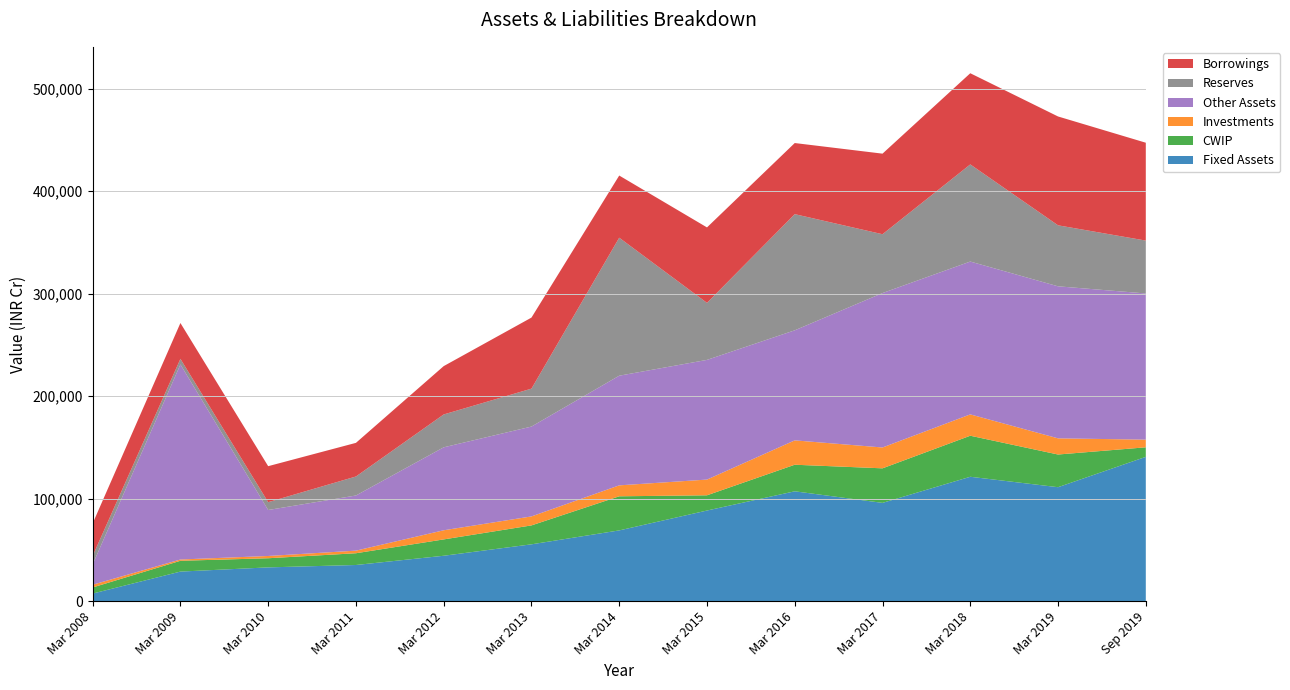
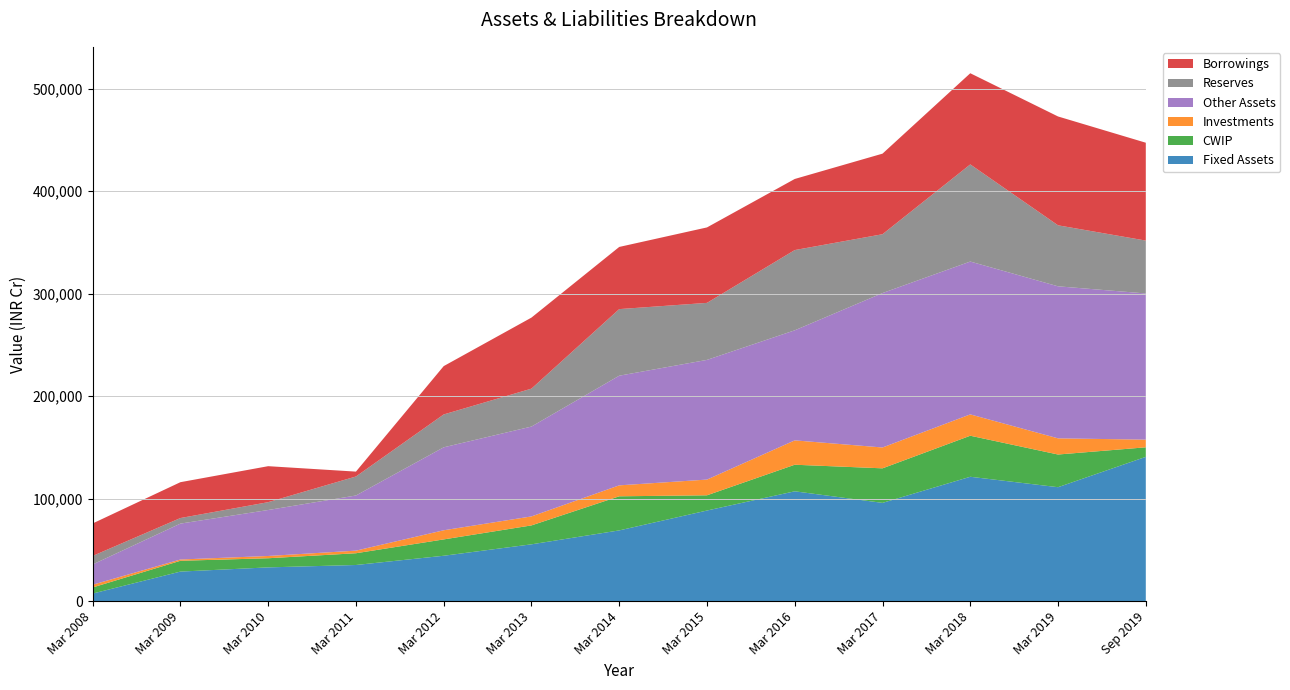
  {
    "Fixed Assets": {
      "Mar 2008": "7,000",
      "Mar 2009": "29,000",
      "Mar 2010": "33,000",
      "Mar 2011": "35,000",
      "Mar 2012": "44,000",
      "Mar 2013": "56,000",
      "Mar 2014": "69,000",
      "Mar 2015": "88,000",
      "Mar 2016": "107,000",
      "Mar 2017": "96,000",
      "Mar 2018": "121,000",
      "Mar 2019": "111,000",
      "Sep 2019": "141,000"
    },
    "CWIP": {
      "Mar 2008": "6,000",
      "Mar 2011": "11,000",
      "Mar 2012": "16,000",
      "Mar 2013": "18,000",
      "Mar 2014": "33,000",
      "Mar 2015": "15,000",
      "Mar 2016": "26,000",
      "Mar 2017": "34,000",
      "Mar 2018": "40,000",
      "Mar 2019": "32,000",
      "Sep 2019": "9,000"
    },
    "Investments": {
      "Mar 2008": "3,000",
      "Mar 2011": "3,000",
      "Mar 2012": "9,000",
      "Mar 2013": "9,000",
      "Mar 2014": "11,000",
      "Mar 2015": "15,000",
      "Mar 2016": "24,000",
      "Mar 2017": "20,000",
      "Mar 2018": "21,000",
      "Mar 2019": "16,000",
      "Sep 2019": "7,000"
    },
    "Other Assets": {
      "Mar 2008": "20,000",
-     "Mar 2009": "190,000",
+     "Mar 2009": "35,000",
      "Mar 2010": "45,000",
      "Mar 2011": "54,000",
      "Mar 2012": "81,000",
      "Mar 2013": "88,000",
      "Mar 2014": "107,000",
      "Mar 2015": "117,000",
      "Mar 2016": "107,000",
      "Mar 2017": "151,000",
      "Mar 2018": "149,000",
      "Mar 2019": "148,000",
      "Sep 2019": "143,000"
    },
    "Reserves": {
      "Mar 2008": "8,000",
      "Mar 2009": "5,000",
      "Mar 2010": "8,000",
      "Mar 2011": "19,000",
      "Mar 2012": "32,000",
      "Mar 2013": "37,000",
-     "Mar 2014": "135,000",
+     "Mar 2014": "65,000",
      "Mar 2015": "56,000",
-     "Mar 2016": "113,000",
+     "Mar 2016": "78,000",
      "Mar 2017": "57,000",
      "Mar 2018": "95,000",
      "Mar 2019": "60,000",
      "Sep 2019": "52,000"
    },
    "Borrowings": {
      "Mar 2008": "32,000",
      "Mar 2009": "35,000",
      "Mar 2010": "35,000",
-     "Mar 2011": "33,000",
+     "Mar 2011": "5,000",
      "Mar 2012": "47,000",
      "Mar 2013": "69,000",
      "Mar 2014": "61,000",
      "Mar 2015": "74,000",
      "Mar 2016": "69,000",
      "Mar 2017": "79,000",
      "Mar 2018": "89,000",
      "Mar 2019": "106,000",
      "Sep 2019": "95,000"
    }
  }
